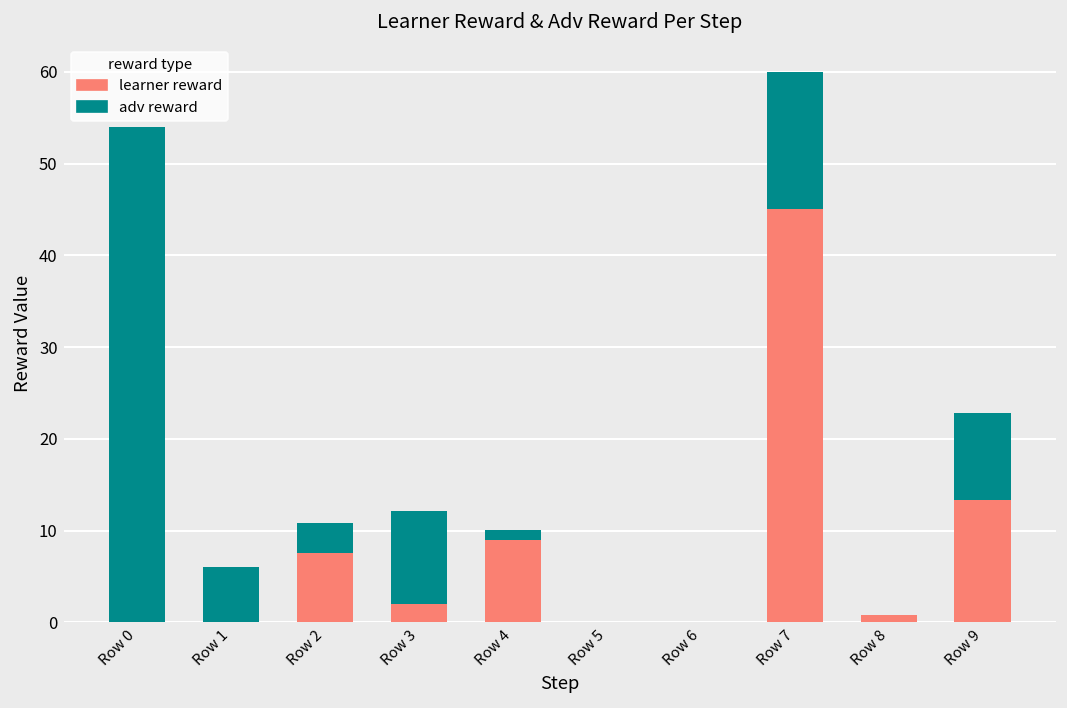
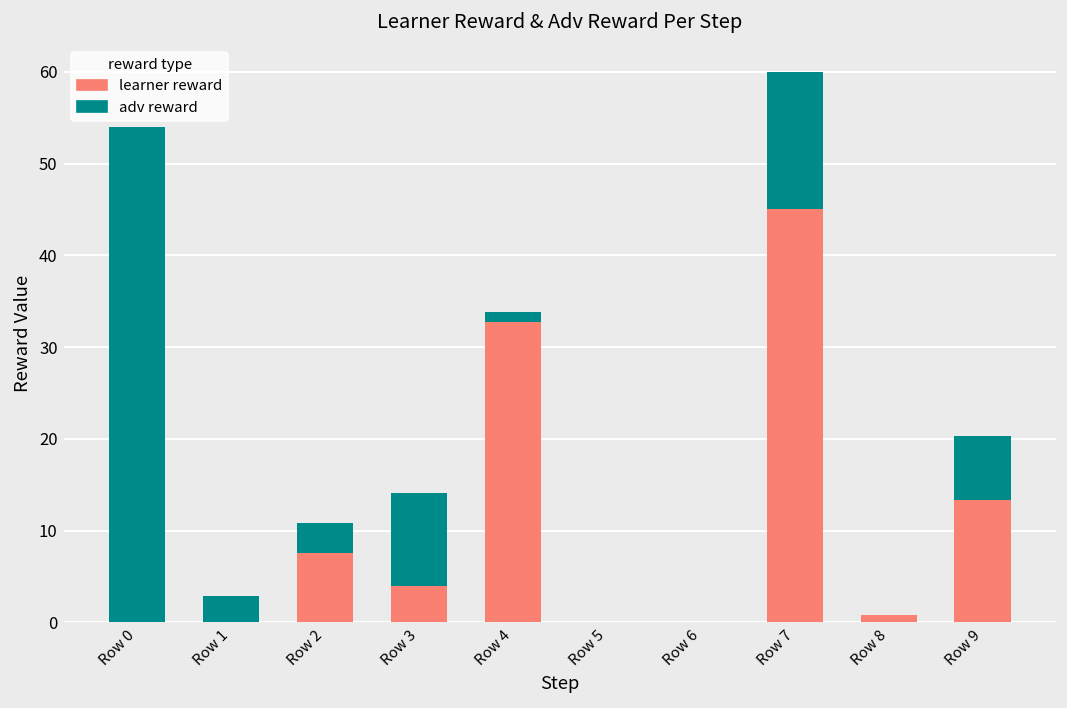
  {
    "learner reward": {
      "Row 0": 0,
      "Row 1": 0,
      "Row 2": 8,
-     "Row 3": 2,
-     "Row 4": 9,
+     "Row 3": 4,
+     "Row 4": 33,
      "Row 5": 0,
      "Row 6": 0,
      "Row 7": 45,
      "Row 8": 1,
      "Row 9": 13
    },
    "adv reward": {
      "Row 0": 54,
-     "Row 1": 6,
+     "Row 1": 3,
      "Row 2": 3,
      "Row 3": 10,
      "Row 4": 1,
      "Row 5": 0,
      "Row 6": 0,
      "Row 7": 15,
      "Row 8": 0,
-     "Row 9": 10
+     "Row 9": 7
    }
  }
